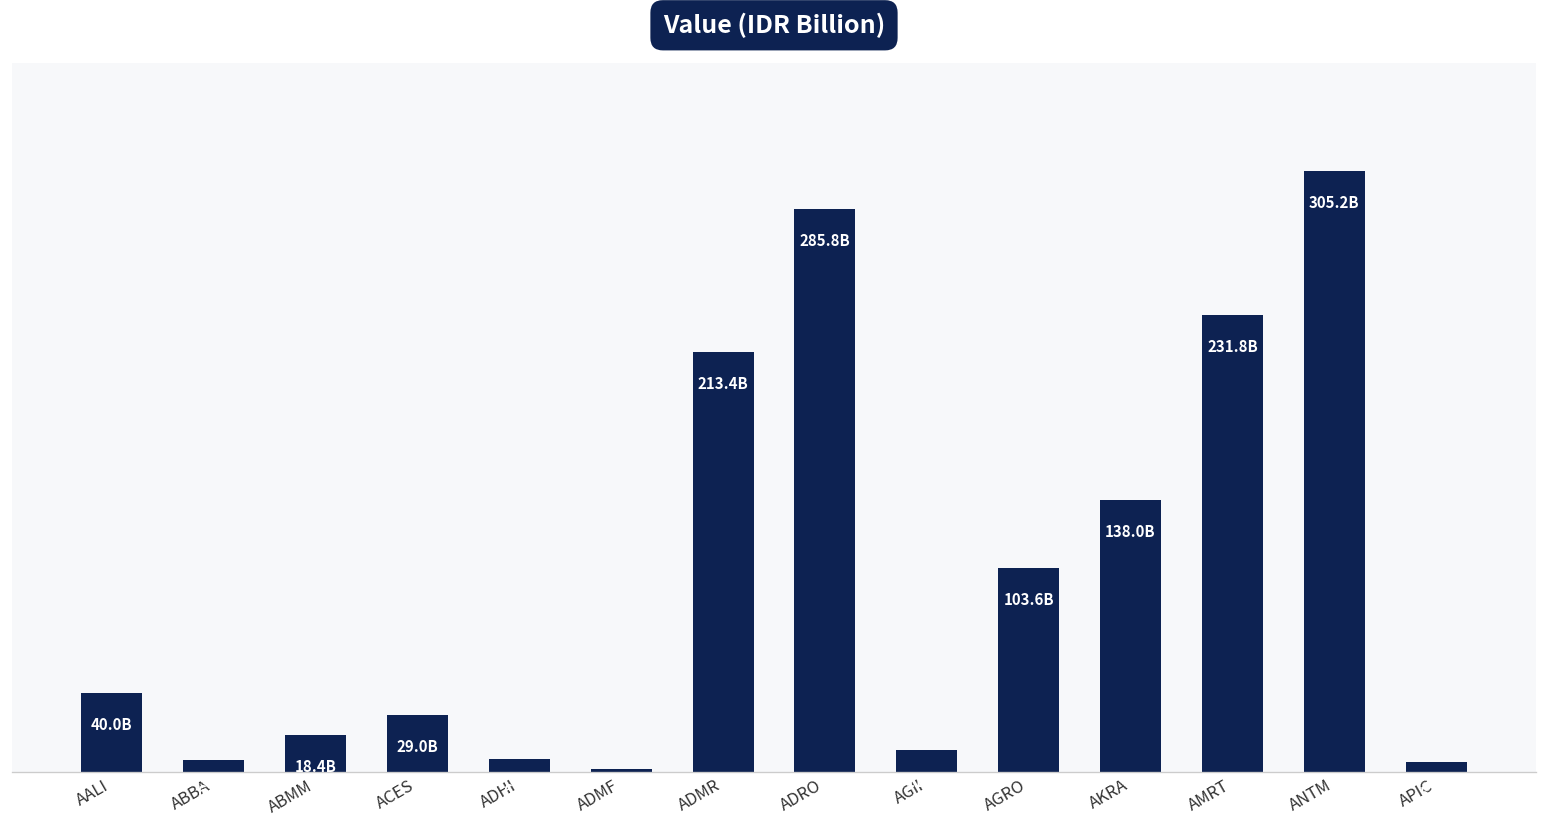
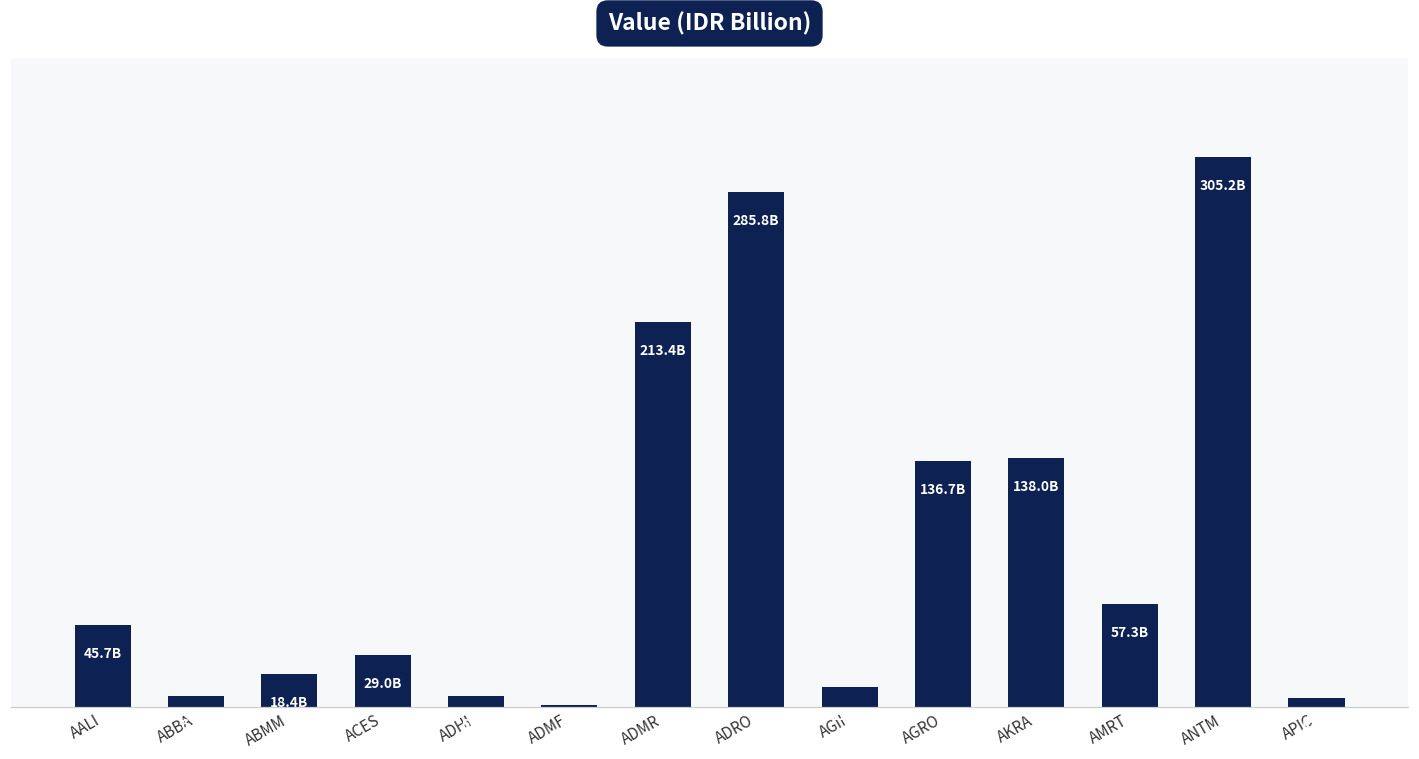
  {
-   "AALI": "40.0B",
+   "AALI": "45.7B",
    "ABMM": "18.4B",
    "ACES": "29.0B",
    "ADMR": "213.4B",
    "ADRO": "285.8B",
-   "AGRO": "103.6B",
+   "AGRO": "136.7B",
    "AKRA": "138.0B",
-   "AMRT": "231.8B",
+   "AMRT": "57.3B",
    "ANTM": "305.2B"
  }
